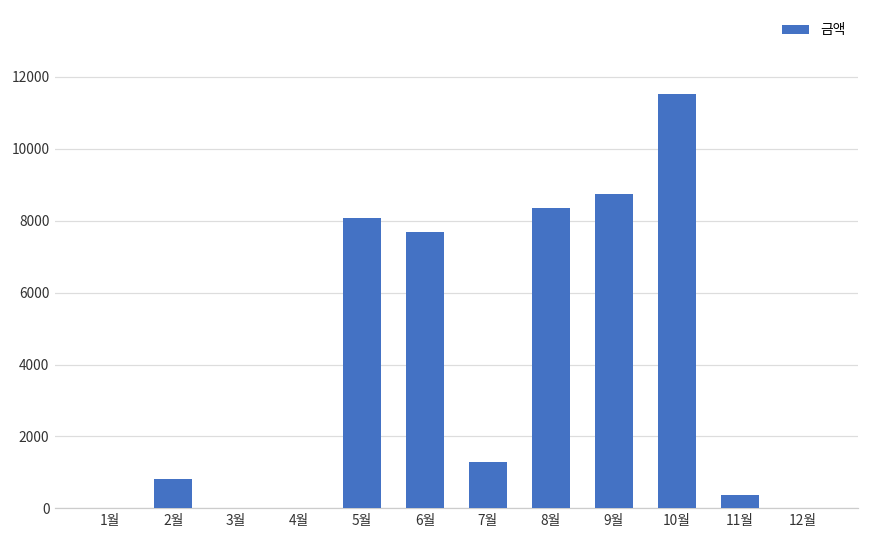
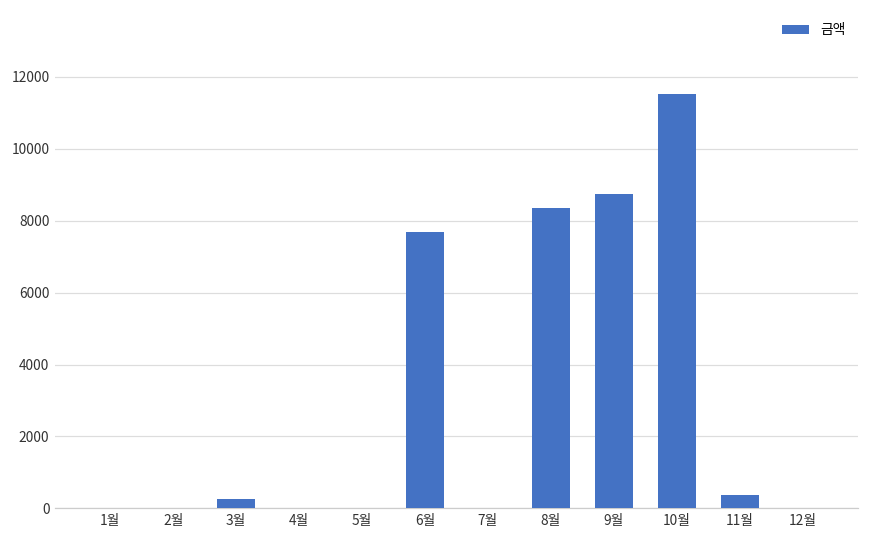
  {
    "1월": 0,
-   "2월": 800,
-   "3월": 0,
+   "2월": 0,
+   "3월": 300,
    "4월": 0,
-   "5월": 8100,
+   "5월": 0,
    "6월": 7700,
-   "7월": 1300,
+   "7월": 0,
    "8월": 8400,
    "9월": 8700,
    "10월": 11500,
    "11월": 400,
    "12월": 0
  }
